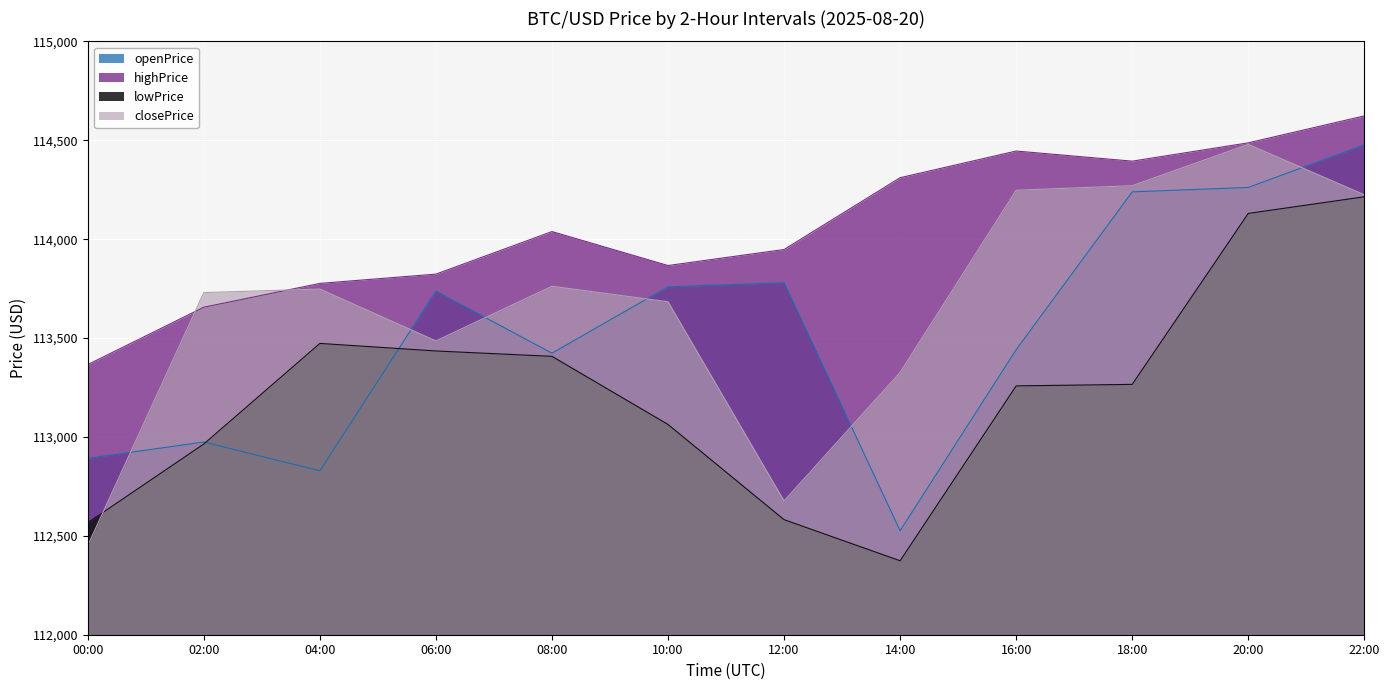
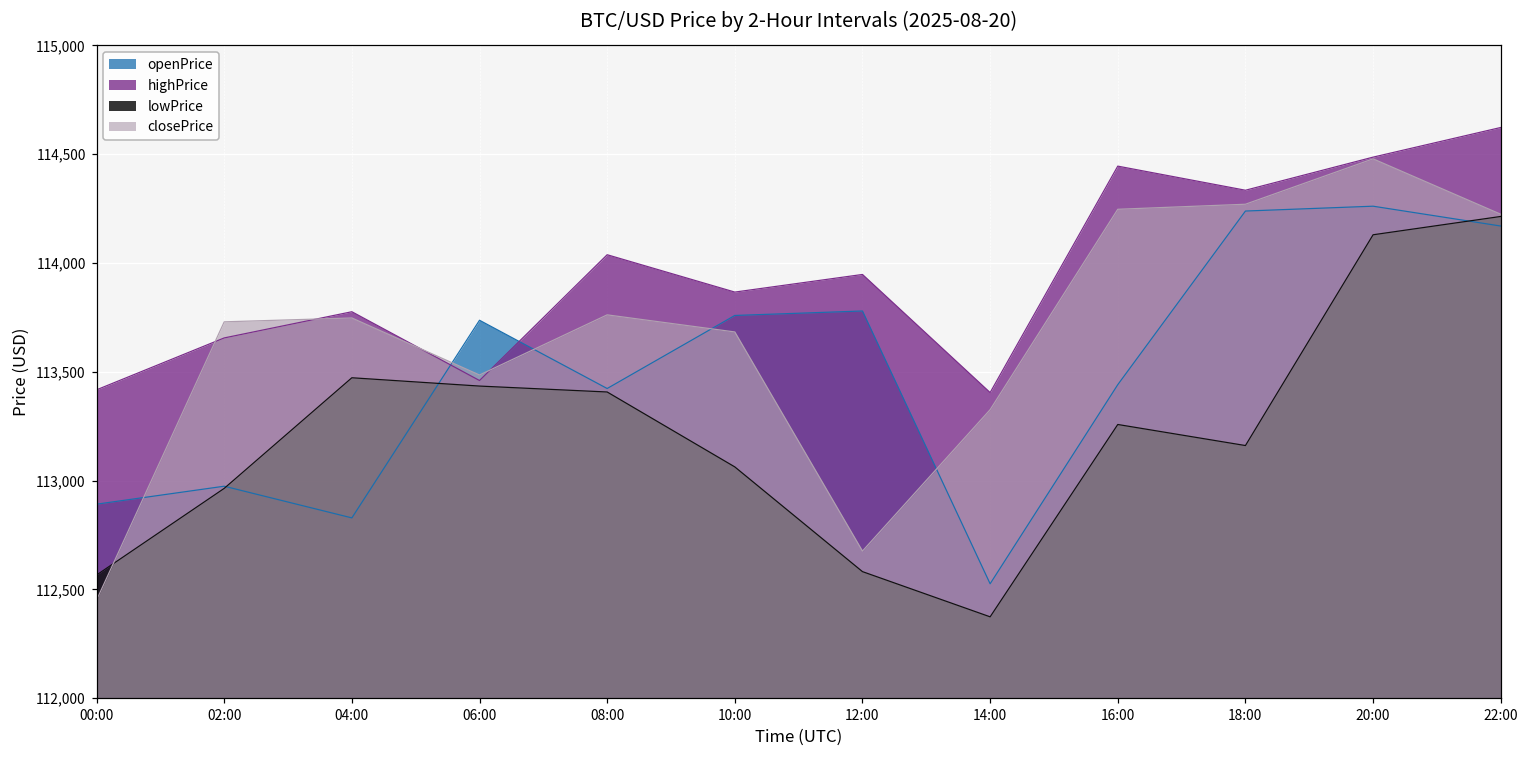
  {
    "openPrice": {
      "00:00": "112,890",
      "04:00": "112,830",
      "06:00": "113,740",
      "08:00": "113,420",
      "10:00": "113,760",
      "12:00": "113,780",
      "14:00": "112,530",
      "16:00": "113,440",
      "18:00": "114,240",
      "20:00": "114,260",
-     "22:00": "114,480"
+     "22:00": "114,170"
    },
    "highPrice": {
-     "00:00": "113,370",
+     "00:00": "113,420",
      "02:00": "113,660",
      "04:00": "113,780",
-     "06:00": "113,820",
+     "06:00": "113,460",
      "08:00": "114,040",
      "10:00": "113,870",
      "12:00": "113,950",
-     "14:00": "114,310",
+     "14:00": "113,400",
      "16:00": "114,450",
-     "18:00": "114,390",
+     "18:00": "114,330",
      "22:00": "114,620"
    },
    "lowPrice": {
      "00:00": "112,570",
      "04:00": "113,470",
      "06:00": "113,430",
      "08:00": "113,410",
      "10:00": "113,060",
      "12:00": "112,580",
      "14:00": "112,370",
      "16:00": "113,260",
-     "18:00": "113,270",
+     "18:00": "113,160",
      "20:00": "114,130"
    },
    "closePrice": {
      "00:00": "112,450",
      "02:00": "113,730",
      "04:00": "113,750",
      "06:00": "113,490",
      "08:00": "113,760",
      "10:00": "113,680",
      "12:00": "112,680",
      "14:00": "113,330",
      "16:00": "114,250",
      "18:00": "114,270"
    }
  }
